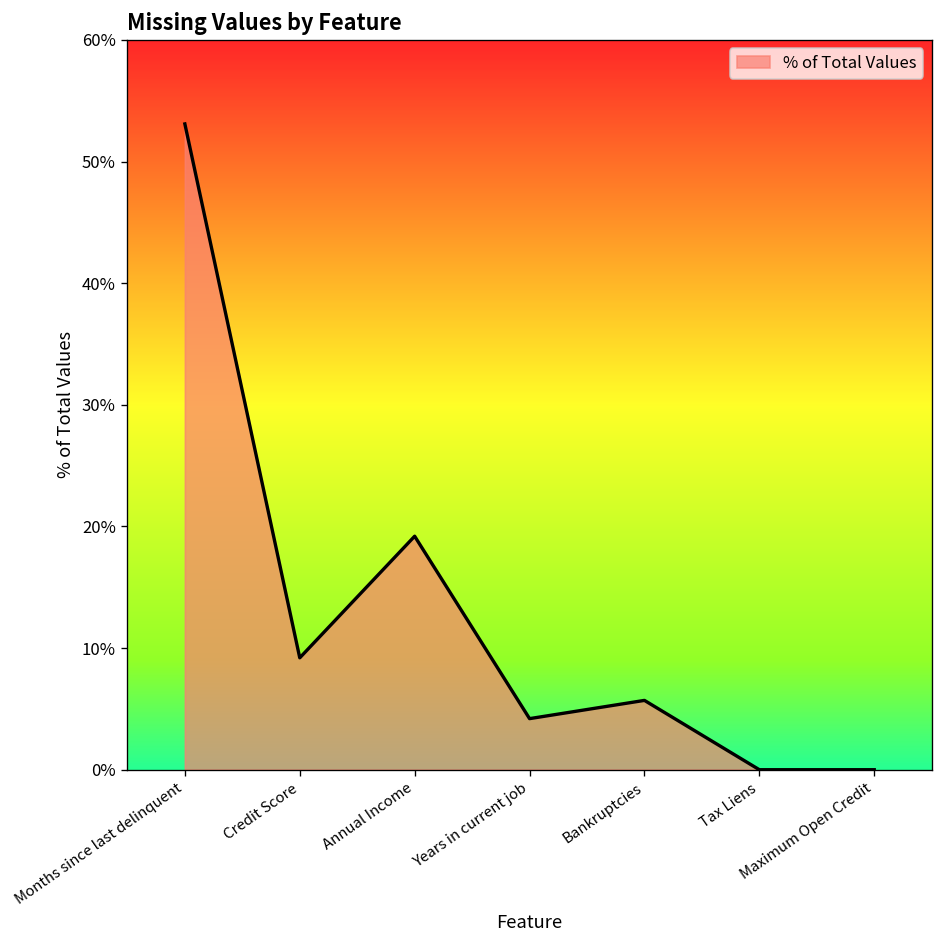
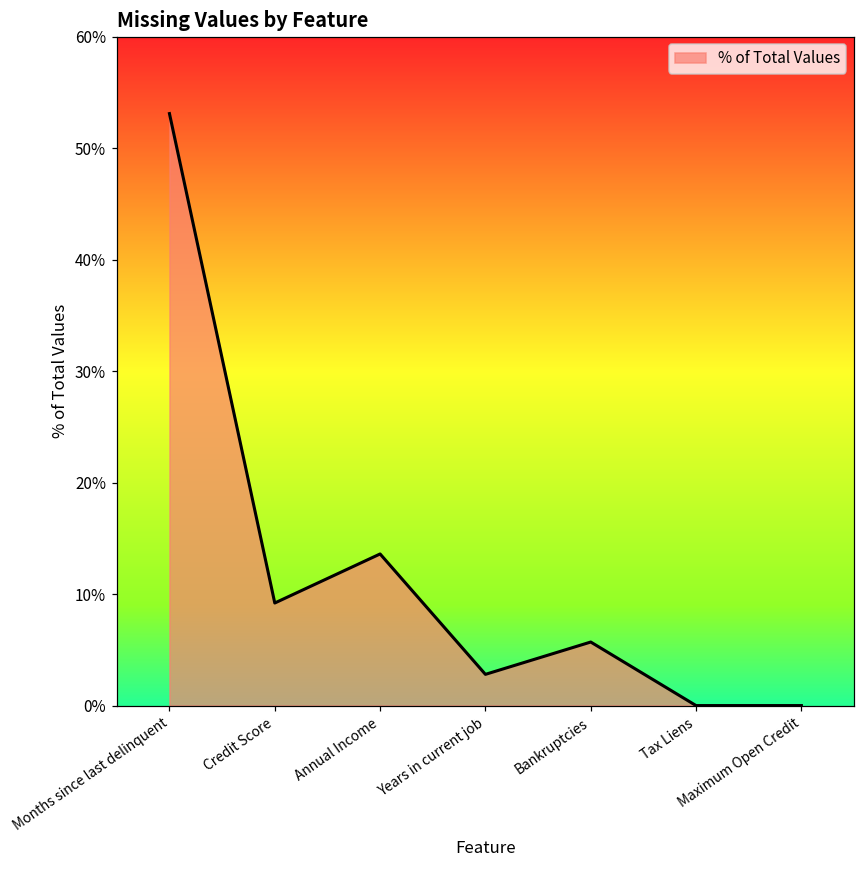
  {
    "Months since last delinquent": "53.1%",
    "Credit Score": "9.2%",
-   "Annual Income": "19.2%",
-   "Years in current job": "4.2%",
+   "Annual Income": "13.6%",
+   "Years in current job": "2.8%",
    "Bankruptcies": "5.7%",
    "Tax Liens": "0.0%",
    "Maximum Open Credit": "0.0%"
  }
